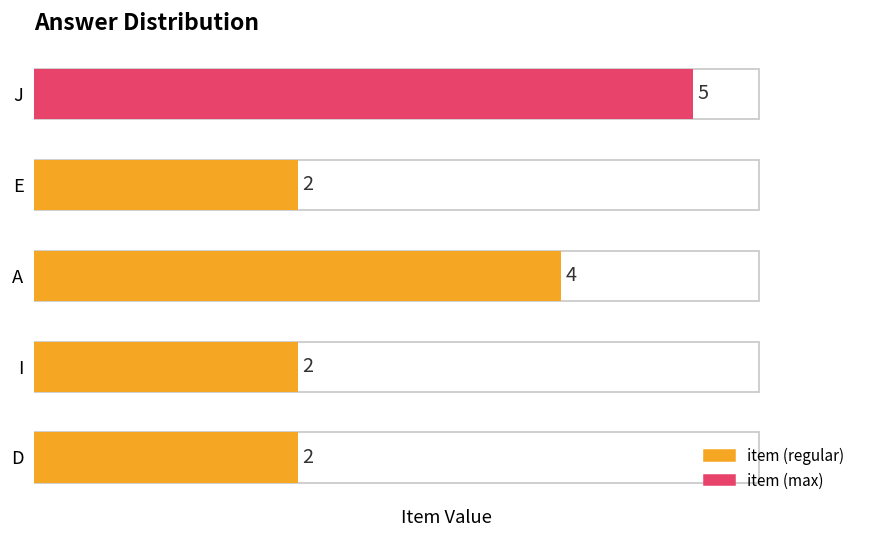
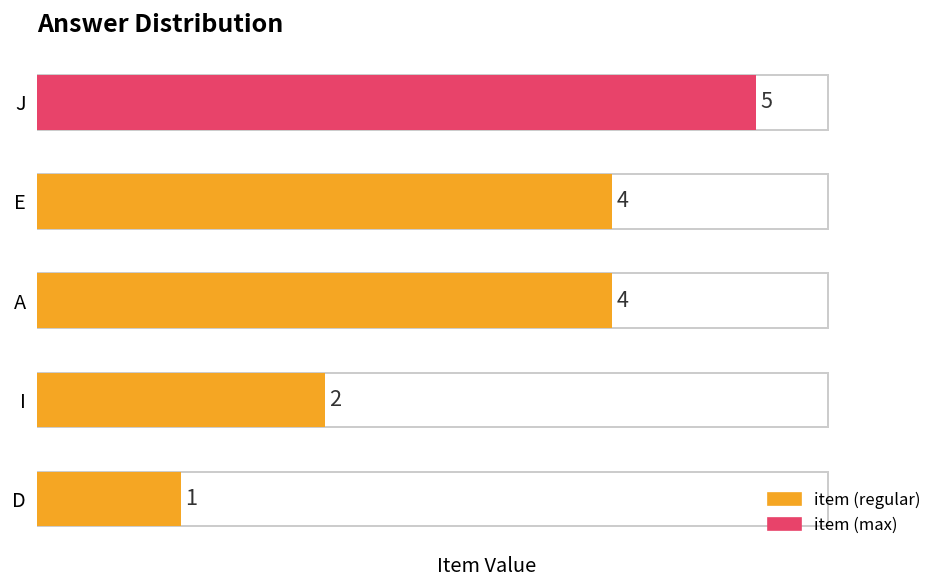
  {
    "J": 5,
-   "E": 2,
+   "E": 4,
    "A": 4,
    "I": 2,
-   "D": 2
+   "D": 1
  }
